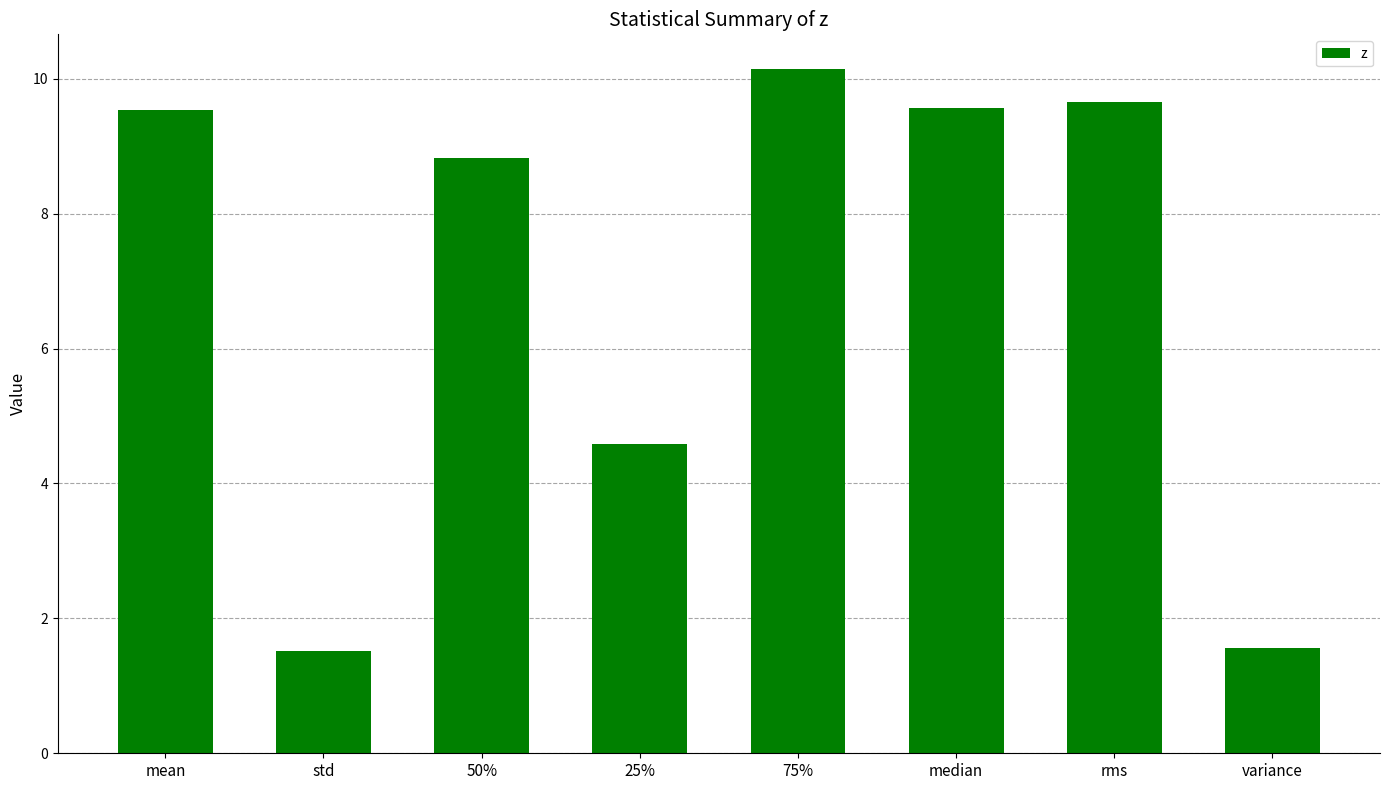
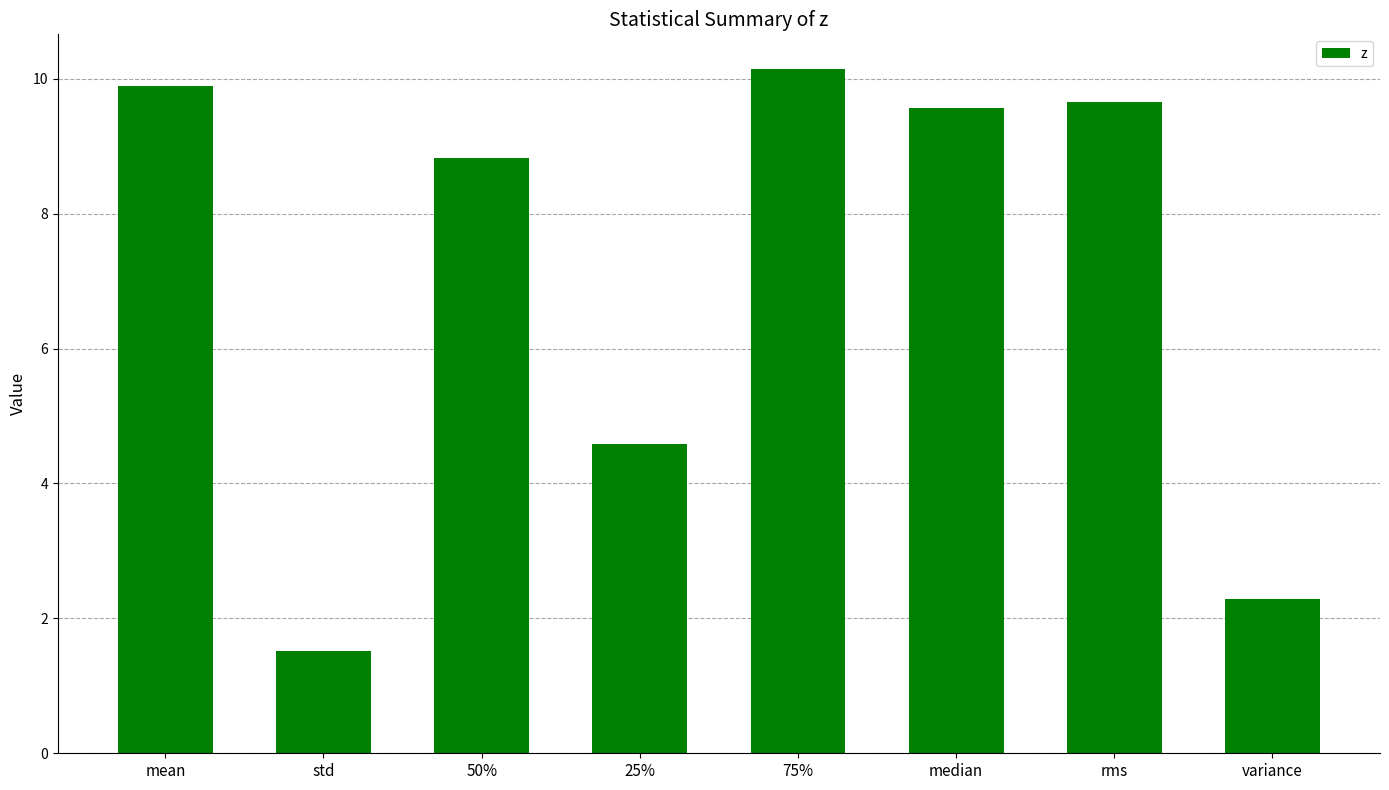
  {
-   "mean": 9.5,
+   "mean": 9.9,
    "std": 1.5,
    "50%": 8.8,
    "25%": 4.6,
    "75%": 10.2,
    "median": 9.6,
    "rms": 9.7,
-   "variance": 1.6
+   "variance": 2.3
  }
